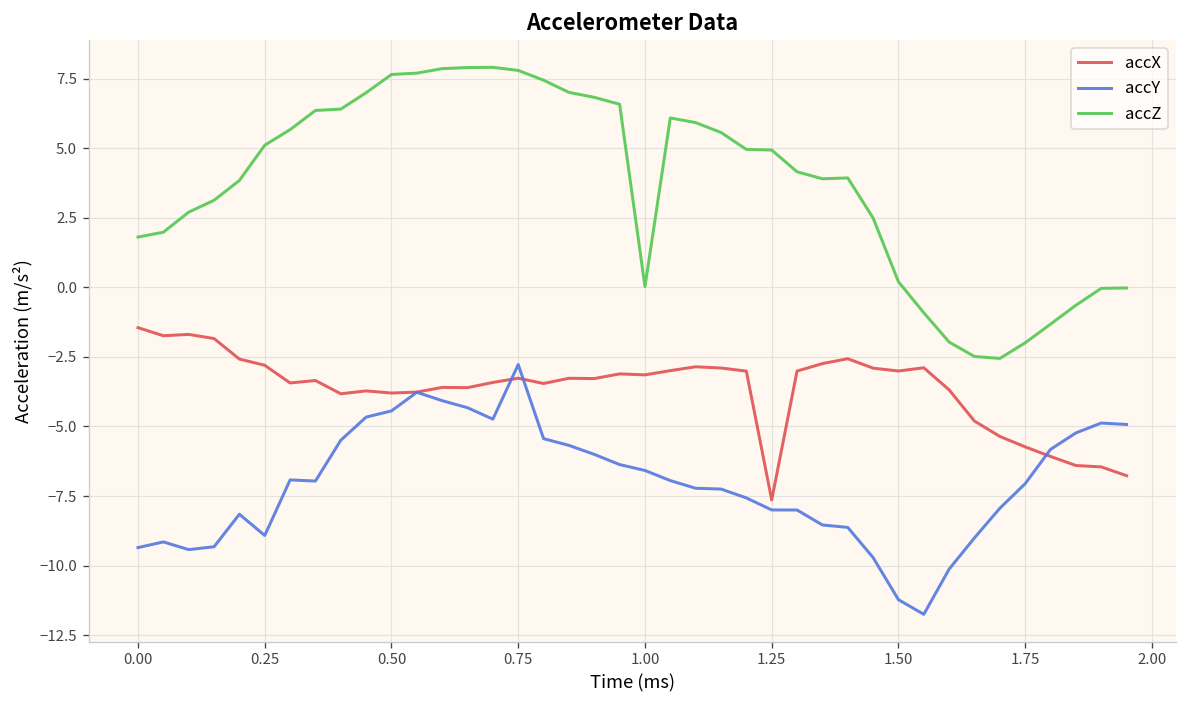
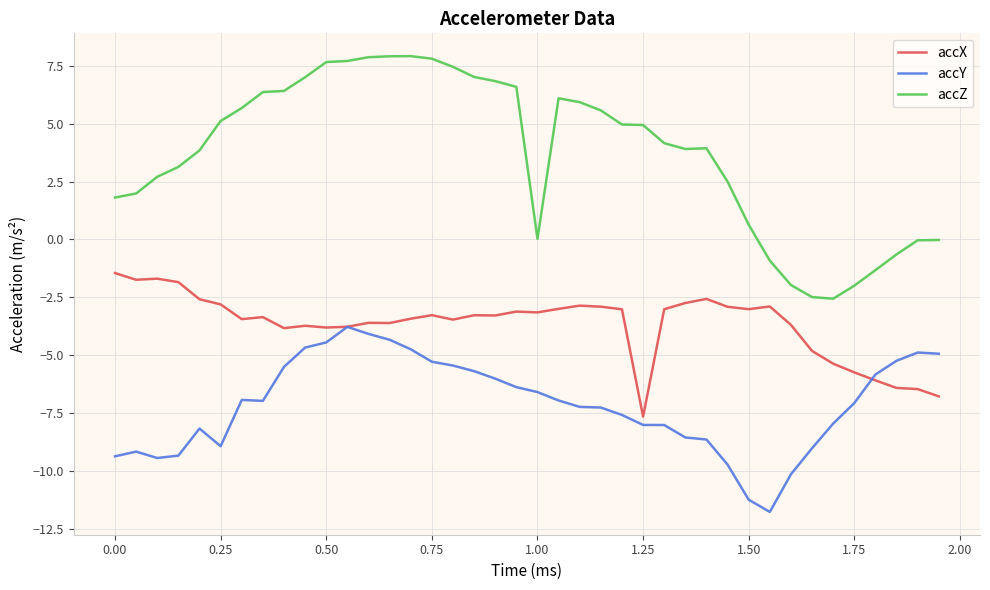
  {
    "accX": {
      "0.00": -1.4,
      "0.25": -2.8,
      "0.50": -3.8,
      "0.75": -3.3,
      "1.00": -3.1,
      "1.25": -7.6,
      "1.50": -3.0,
      "1.75": -5.7
    },
    "accY": {
      "0.00": -9.4,
      "0.25": -8.9,
      "0.50": -4.4,
-     "0.75": -2.8,
+     "0.75": -5.3,
      "1.00": -6.6,
      "1.25": -8.0,
      "1.50": -11.2,
      "1.75": -7.1
    },
    "accZ": {
      "0.00": 1.8,
      "0.25": 5.1,
      "0.50": 7.7,
      "0.75": 7.8,
      "1.00": 0.0,
      "1.25": 4.9,
-     "1.50": 0.2,
+     "1.50": 0.6,
      "1.75": -2.0
    }
  }
